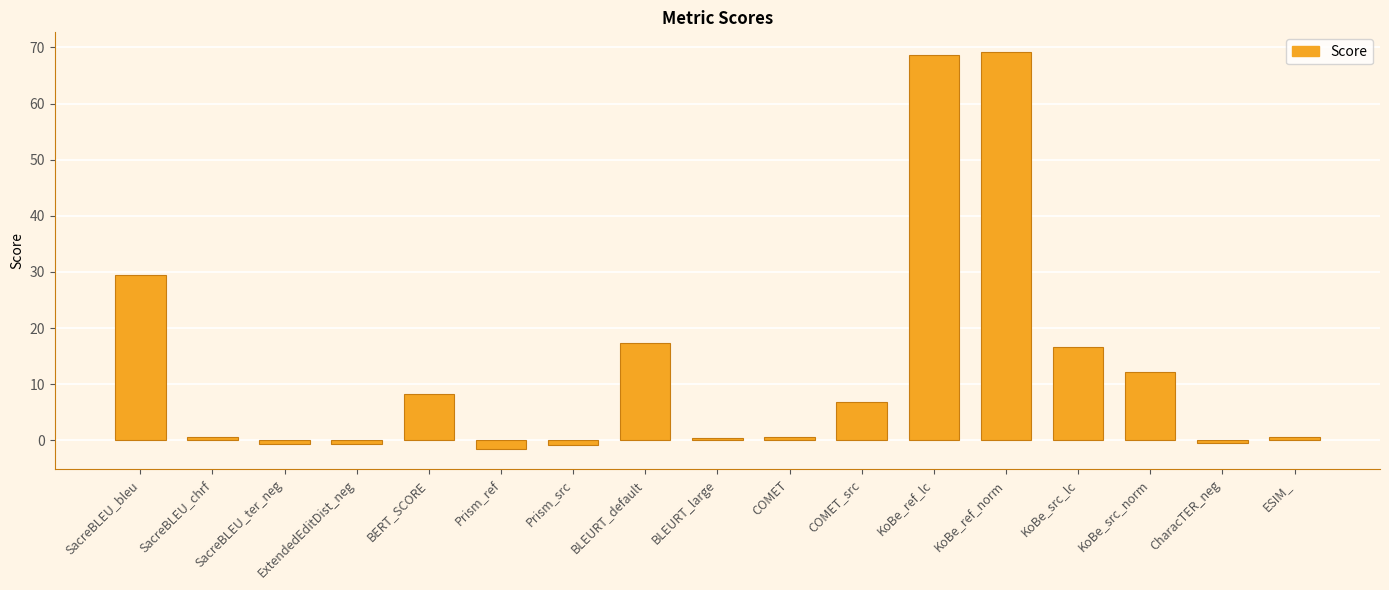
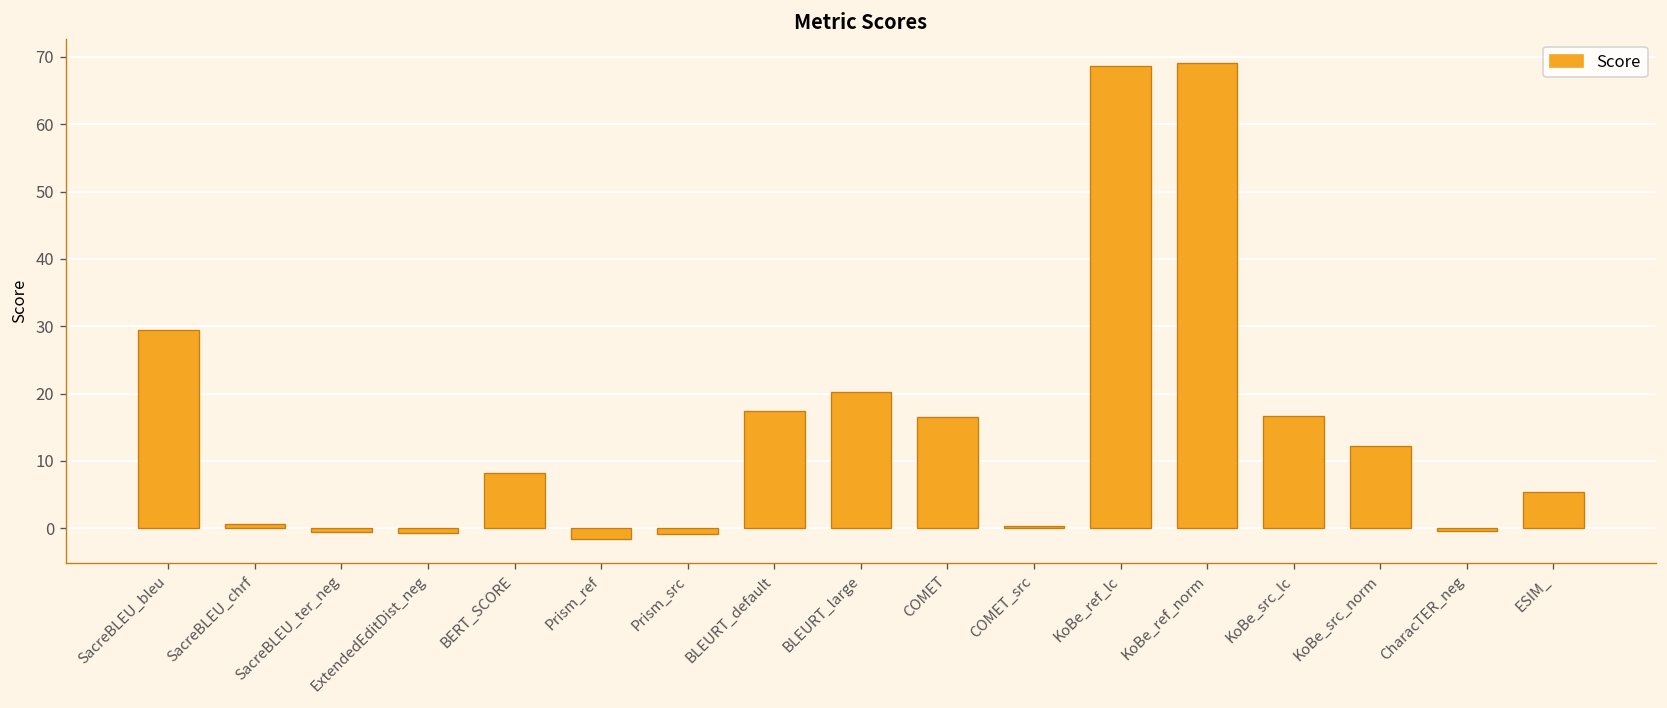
  {
    "SacreBLEU_bleu": 30,
    "SacreBLEU_chrf": 1,
    "SacreBLEU_ter_neg": -1,
    "ExtendedEditDist_neg": -1,
    "BERT_SCORE": 8,
    "Prism_ref": -2,
    "Prism_src": -1,
    "BLEURT_default": 17,
-   "BLEURT_large": 0,
-   "COMET": 1,
-   "COMET_src": 7,
+   "BLEURT_large": 20,
+   "COMET": 17,
+   "COMET_src": 0,
    "KoBe_ref_lc": 69,
    "KoBe_ref_norm": 69,
    "KoBe_src_lc": 17,
    "KoBe_src_norm": 12,
    "CharacTER_neg": 0,
-   "ESIM_": 1
+   "ESIM_": 5
  }
